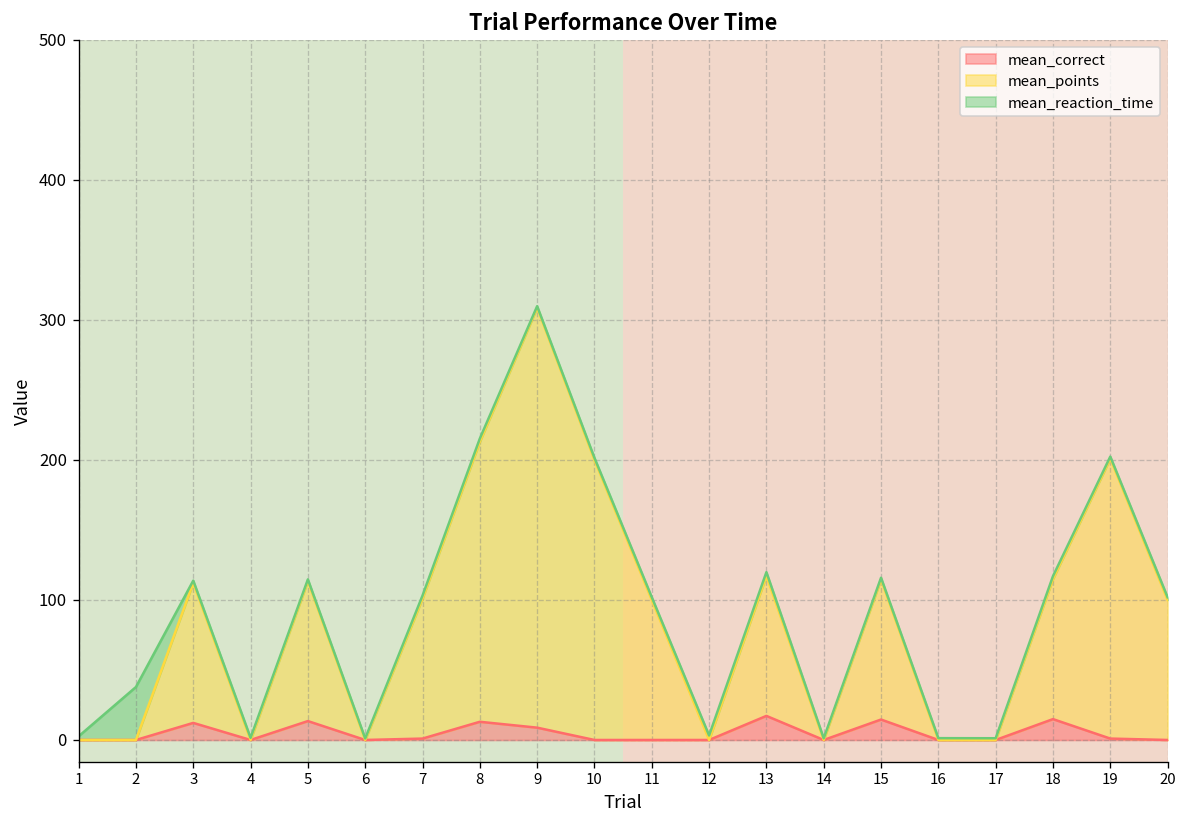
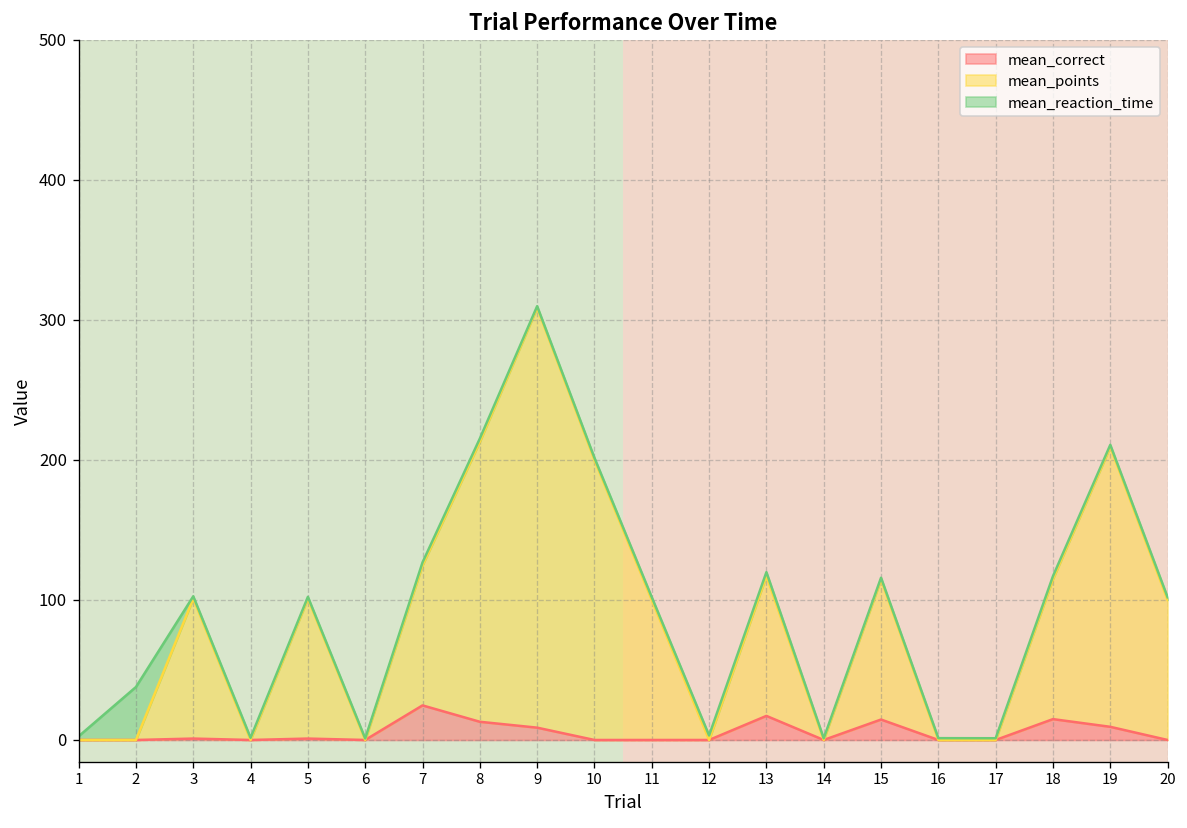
  {
    "mean_correct": {
-     "3": 12,
-     "5": 14,
-     "7": 1,
+     "3": 1,
+     "5": 1,
+     "7": 25,
      "8": 13,
      "9": 9,
      "10": 0,
      "11": 0,
      "13": 17,
      "15": 15,
      "18": 15,
-     "19": 1,
+     "19": 9,
      "20": 0
    },
    "mean_points": {
      "8": 200,
      "13": 100
    },
    "mean_reaction_time": {
      "1": 3,
      "2": 38,
      "8": 2,
      "12": 3,
      "13": 3
    }
  }
